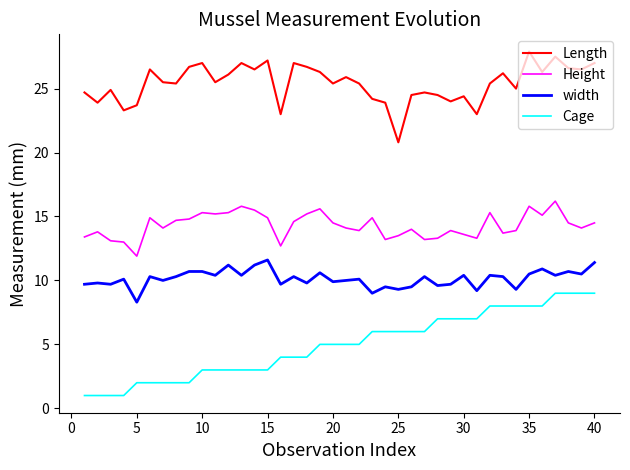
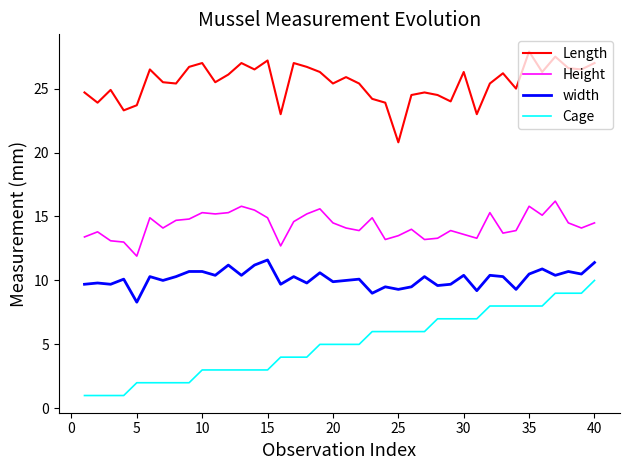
  {
    "Length": {
      "5": 23.7,
      "10": 27.0,
      "15": 27.2,
      "20": 25.4,
      "25": 20.8,
-     "30": 24.4
+     "30": 26.3
    },
    "Height": {
      "5": 11.9,
      "10": 15.3,
      "15": 14.9,
      "20": 14.5,
      "25": 13.5,
      "30": 13.6,
      "35": 15.8,
      "40": 14.5
    },
    "width": {
      "5": 8.3,
      "10": 10.7,
      "15": 11.6,
      "20": 9.9,
      "25": 9.3,
      "30": 10.4,
      "35": 10.5,
      "40": 11.4
    },
    "Cage": {
      "5": 2,
      "10": 3,
      "15": 3,
      "20": 5,
      "25": 6,
      "30": 7,
      "35": 8,
-     "40": 9
+     "40": 10
    }
  }
